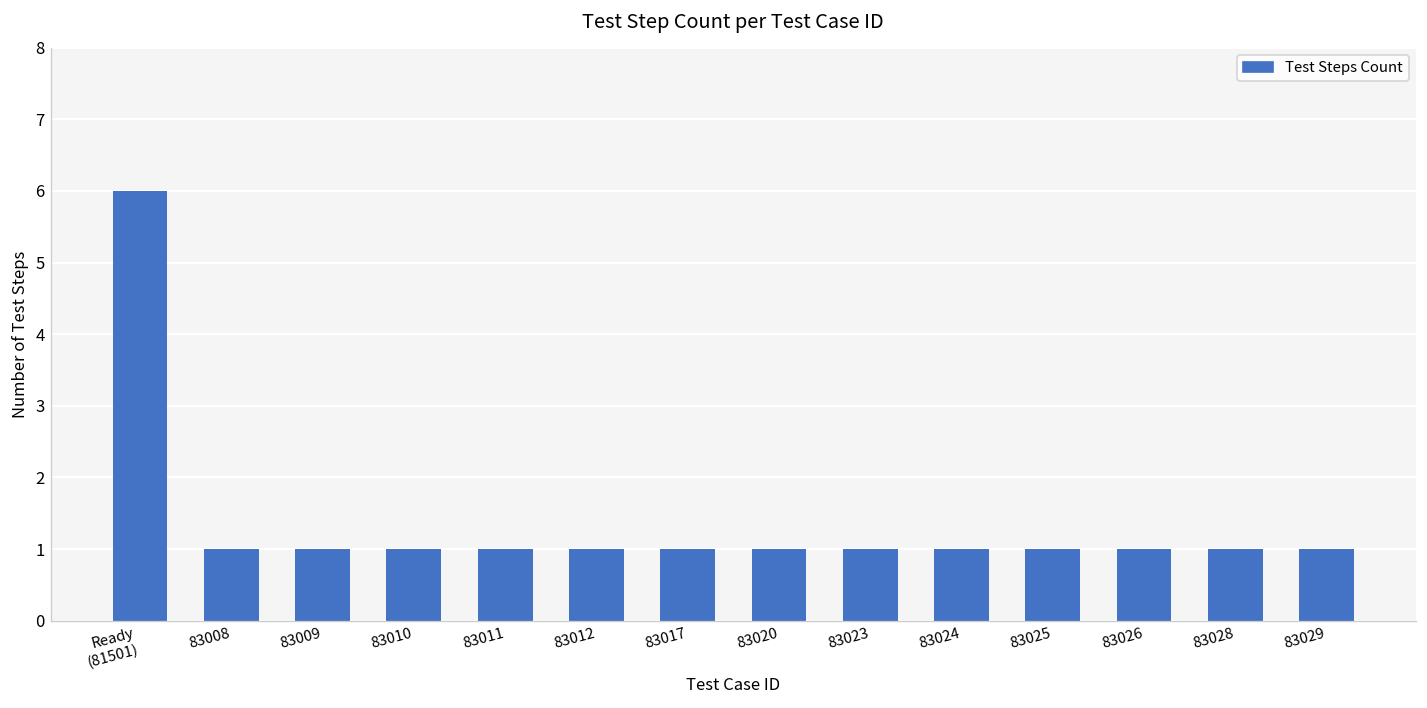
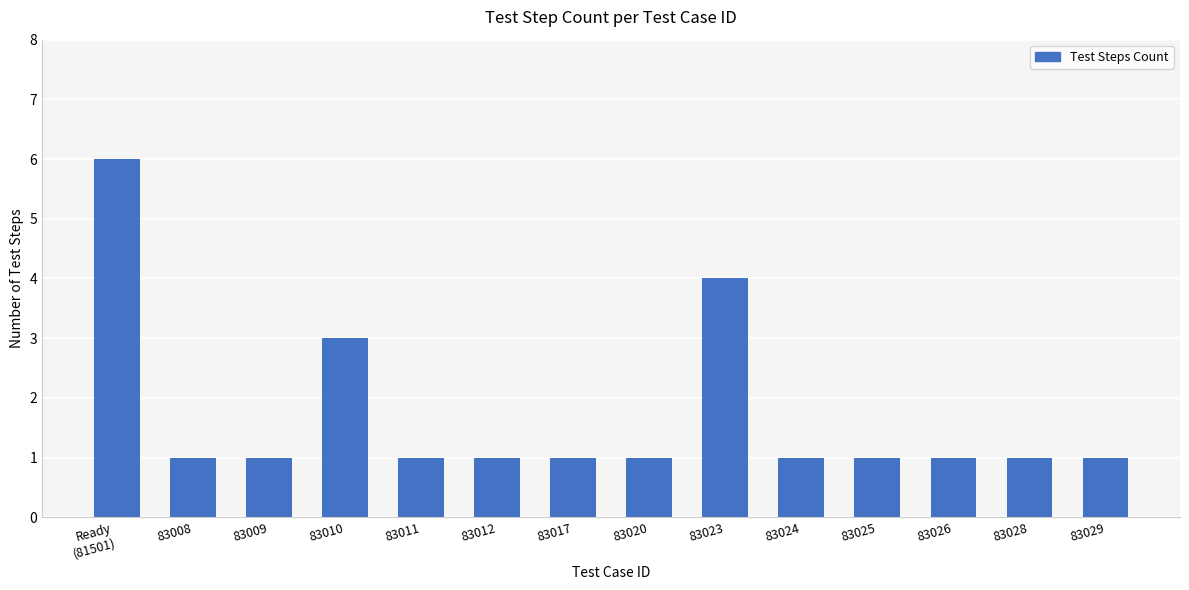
  {
    "Ready (81501)": 6,
    "83008": 1,
    "83009": 1,
-   "83010": 1,
+   "83010": 3,
    "83011": 1,
    "83012": 1,
    "83017": 1,
    "83020": 1,
-   "83023": 1,
+   "83023": 4,
    "83024": 1,
    "83025": 1,
    "83026": 1,
    "83028": 1,
    "83029": 1
  }
